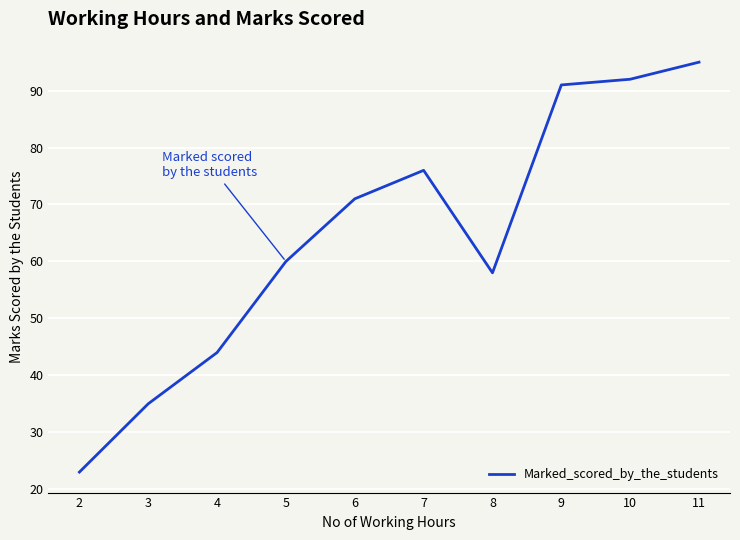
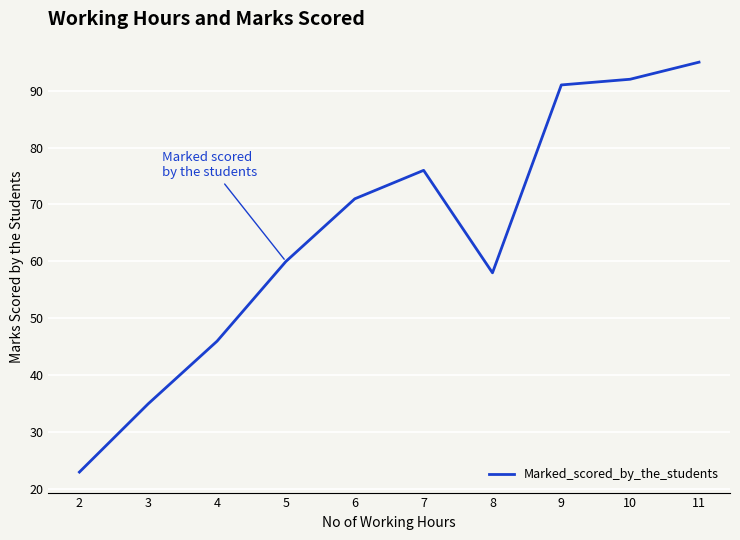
  {
    "2": 23,
    "3": 35,
-   "4": 44,
+   "4": 46,
    "5": 60,
    "6": 71,
    "7": 76,
    "8": 58,
    "9": 91,
    "10": 92,
    "11": 95
  }
